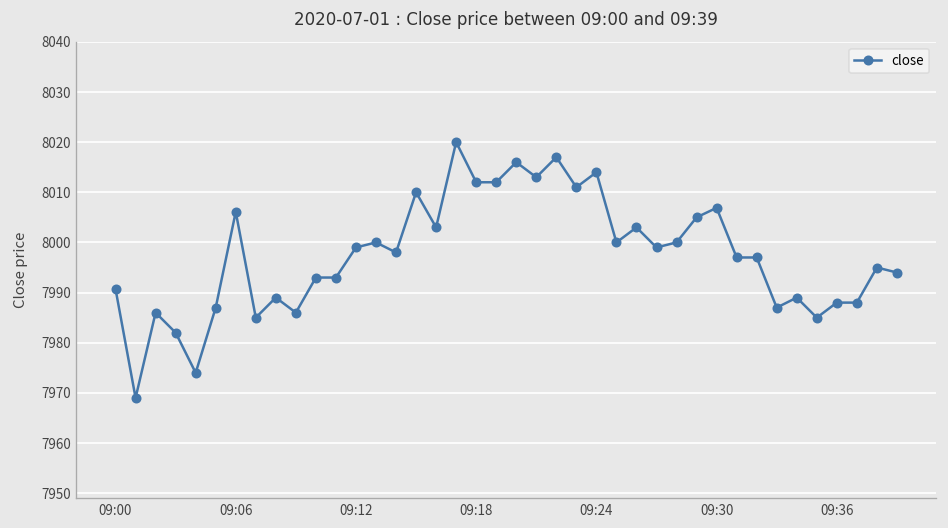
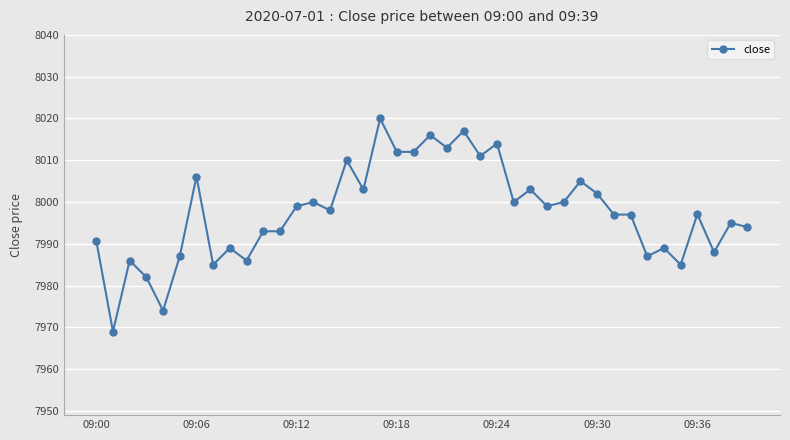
  {
    "09:00": 7991,
    "09:06": 8006,
    "09:12": 7999,
    "09:18": 8012,
    "09:24": 8014,
-   "09:30": 8007,
-   "09:36": 7988
+   "09:30": 8002,
+   "09:36": 7997
  }
